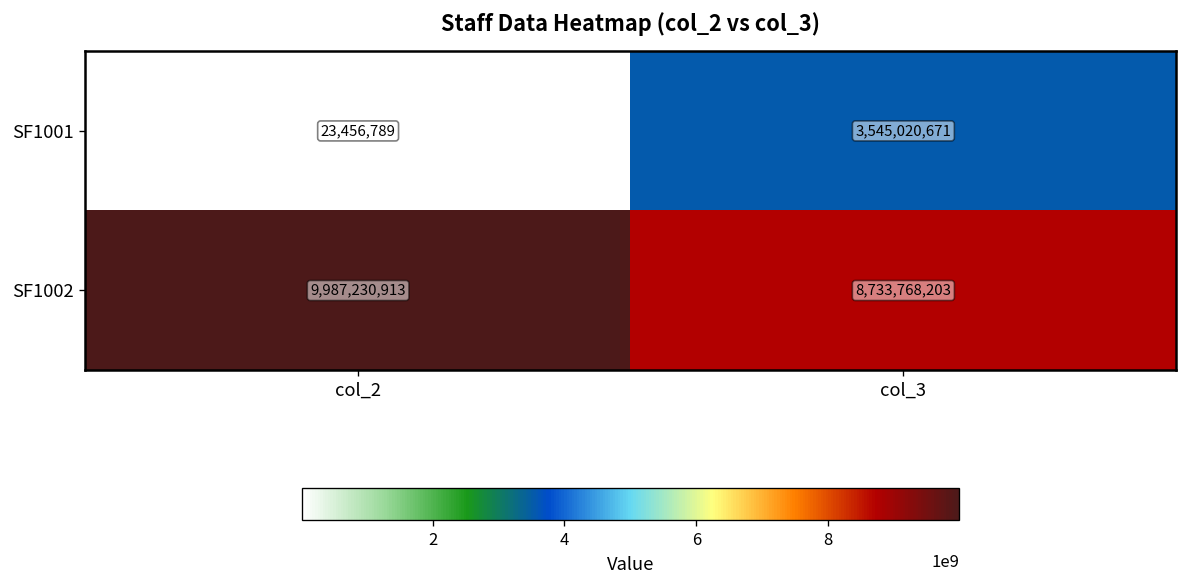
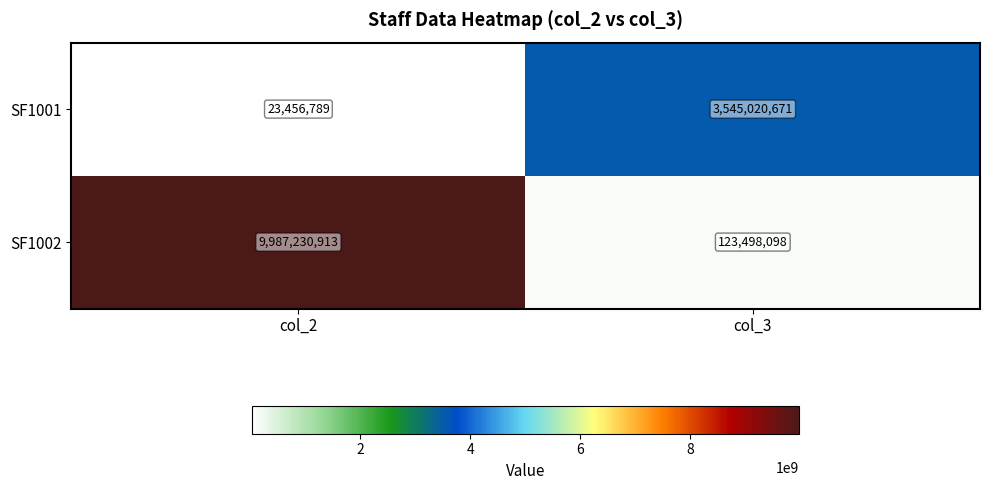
  {
    "SF1002": {
-     "col_3": "8,733,768,203"
+     "col_3": "123,498,098"
    }
  }
